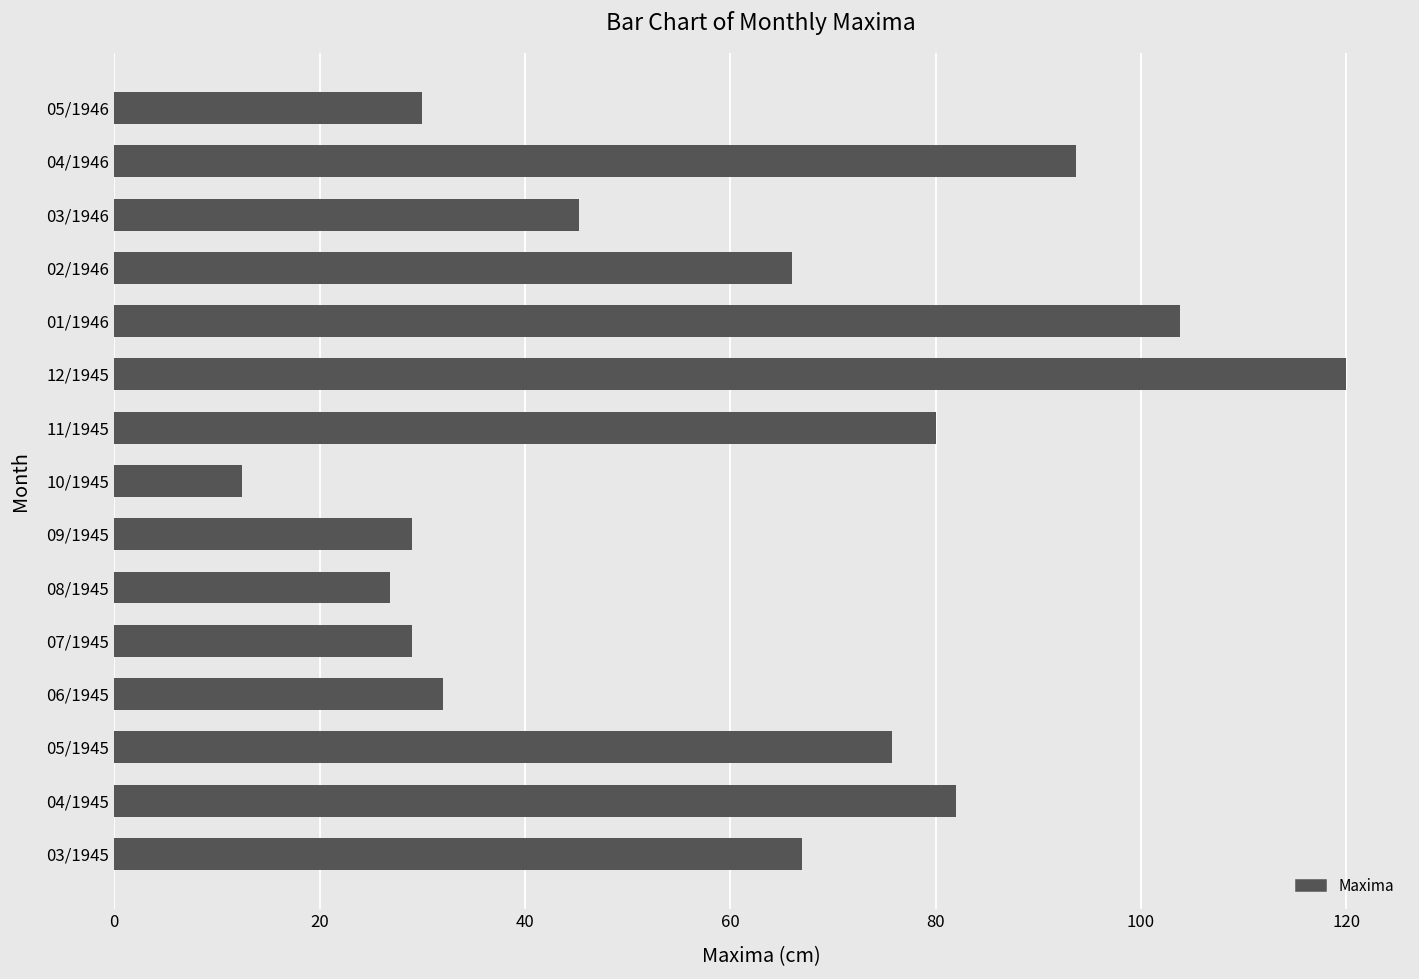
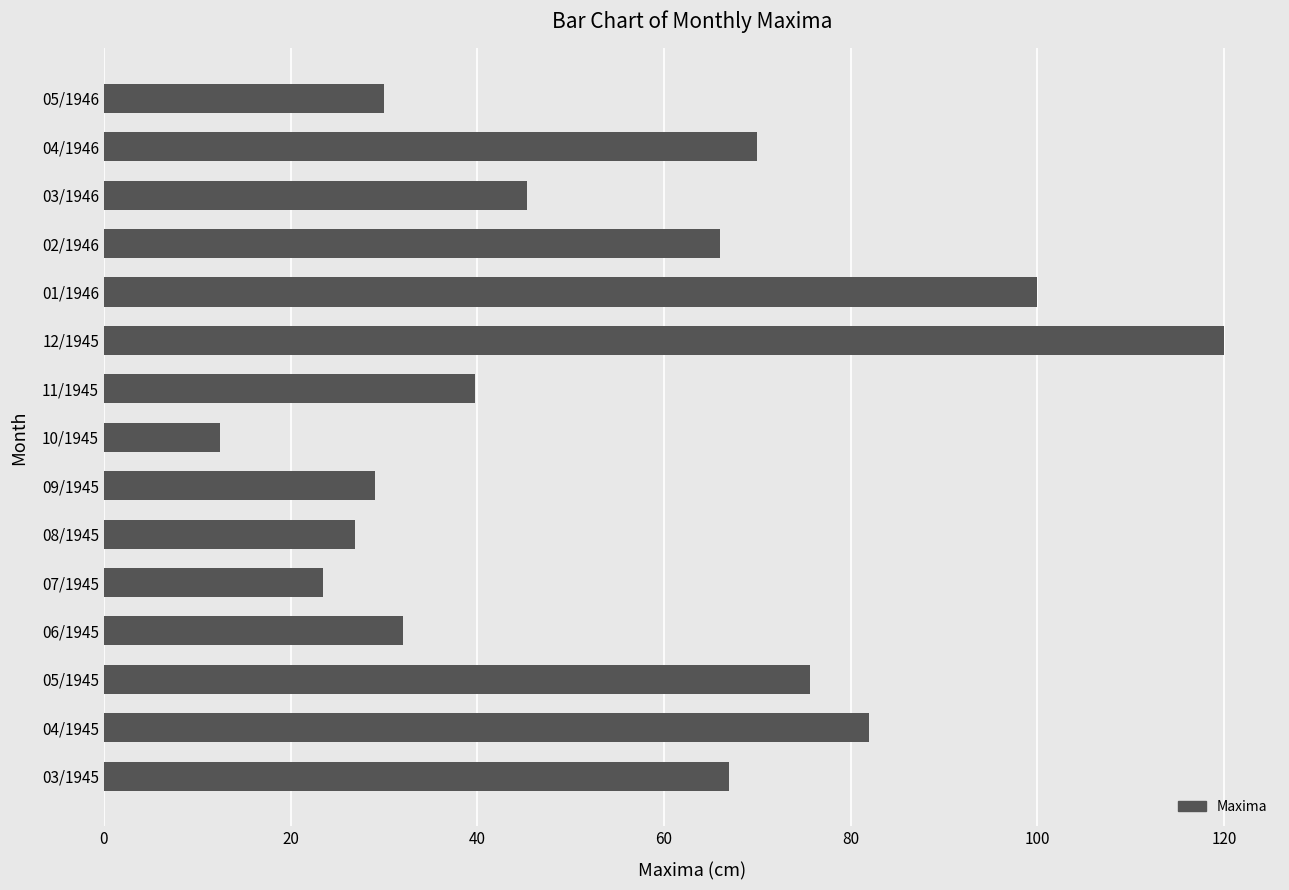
  {
    "05/1946": 30,
-   "04/1946": 94,
+   "04/1946": 70,
    "03/1946": 45,
    "02/1946": 66,
-   "01/1946": 104,
+   "01/1946": 100,
    "12/1945": 120,
-   "11/1945": 80,
+   "11/1945": 40,
    "10/1945": 12,
    "09/1945": 29,
    "08/1945": 27,
-   "07/1945": 29,
+   "07/1945": 24,
    "06/1945": 32,
    "05/1945": 76,
    "04/1945": 82,
    "03/1945": 67
  }
